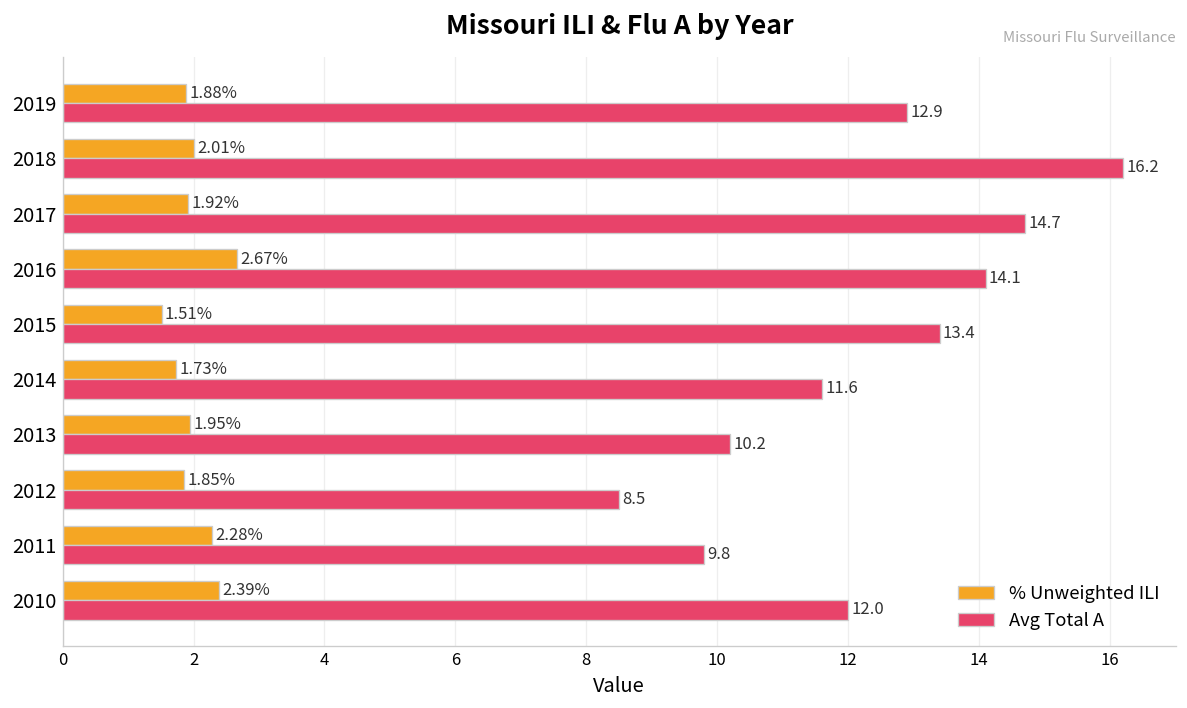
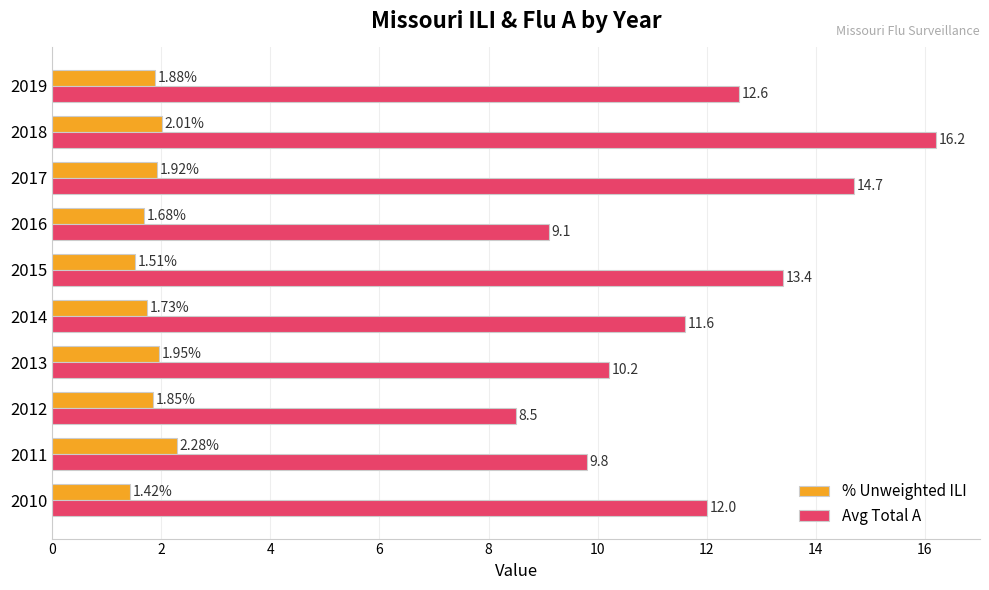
  {
    "% Unweighted ILI": {
      "2019": "1.88%",
      "2018": "2.01%",
      "2017": "1.92%",
-     "2016": "2.67%",
+     "2016": "1.68%",
      "2015": "1.51%",
      "2014": "1.73%",
      "2013": "1.95%",
      "2012": "1.85%",
      "2011": "2.28%",
-     "2010": "2.39%"
+     "2010": "1.42%"
    },
    "Avg Total A": {
-     "2019": "12.9",
+     "2019": "12.6",
      "2018": "16.2",
      "2017": "14.7",
-     "2016": "14.1",
+     "2016": "9.1",
      "2015": "13.4",
      "2014": "11.6",
      "2013": "10.2",
      "2012": "8.5",
      "2011": "9.8",
      "2010": "12.0"
    }
  }
